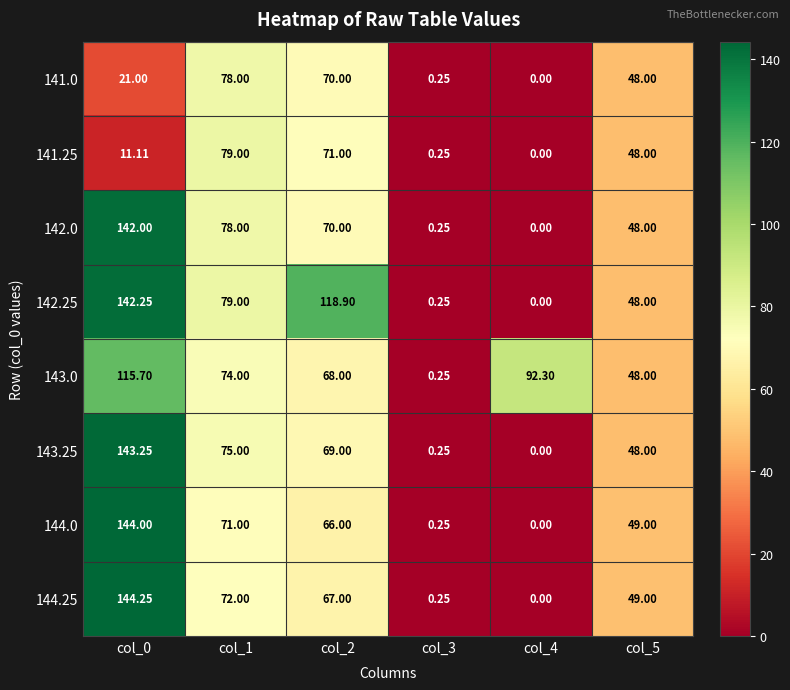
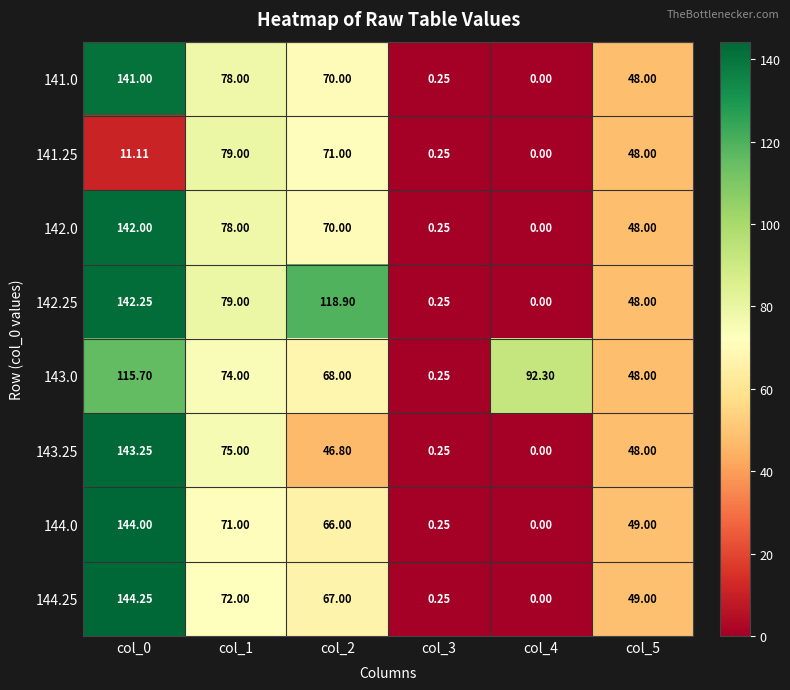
  {
    "141.0": {
-     "col_0": 21.00,
+     "col_0": 141.00,
      "col_1": 78.00,
      "col_2": 70.00,
      "col_3": 0.25,
      "col_4": 0.00,
      "col_5": 48.00
    },
    "141.25": {
      "col_0": 11.11,
      "col_1": 79.00,
      "col_2": 71.00,
      "col_3": 0.25,
      "col_4": 0.00,
      "col_5": 48.00
    },
    "142.0": {
      "col_0": 142.00,
      "col_1": 78.00,
      "col_2": 70.00,
      "col_3": 0.25,
      "col_4": 0.00,
      "col_5": 48.00
    },
    "142.25": {
      "col_0": 142.25,
      "col_1": 79.00,
      "col_2": 118.90,
      "col_3": 0.25,
      "col_4": 0.00,
      "col_5": 48.00
    },
    "143.0": {
      "col_0": 115.70,
      "col_1": 74.00,
      "col_2": 68.00,
      "col_3": 0.25,
      "col_4": 92.30,
      "col_5": 48.00
    },
    "143.25": {
      "col_0": 143.25,
      "col_1": 75.00,
-     "col_2": 69.00,
+     "col_2": 46.80,
      "col_3": 0.25,
      "col_4": 0.00,
      "col_5": 48.00
    },
    "144.0": {
      "col_0": 144.00,
      "col_1": 71.00,
      "col_2": 66.00,
      "col_3": 0.25,
      "col_4": 0.00,
      "col_5": 49.00
    },
    "144.25": {
      "col_0": 144.25,
      "col_1": 72.00,
      "col_2": 67.00,
      "col_3": 0.25,
      "col_4": 0.00,
      "col_5": 49.00
    }
  }
